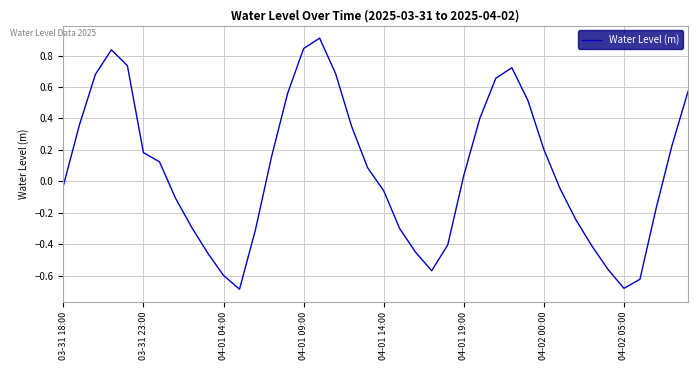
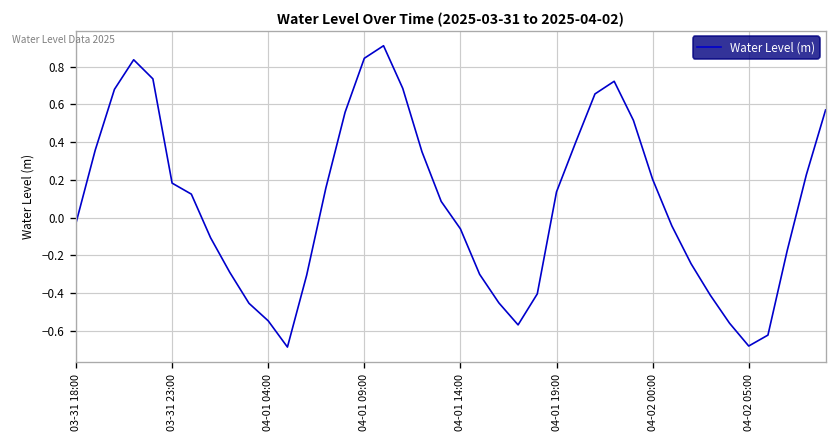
  {
    "03-31 18:00": -0.03,
    "03-31 23:00": 0.18,
-   "04-01 04:00": -0.60,
+   "04-01 04:00": -0.55,
    "04-01 09:00": 0.84,
    "04-01 14:00": -0.06,
-   "04-01 19:00": 0.04,
+   "04-01 19:00": 0.14,
    "04-02 00:00": 0.20,
    "04-02 05:00": -0.68
  }
